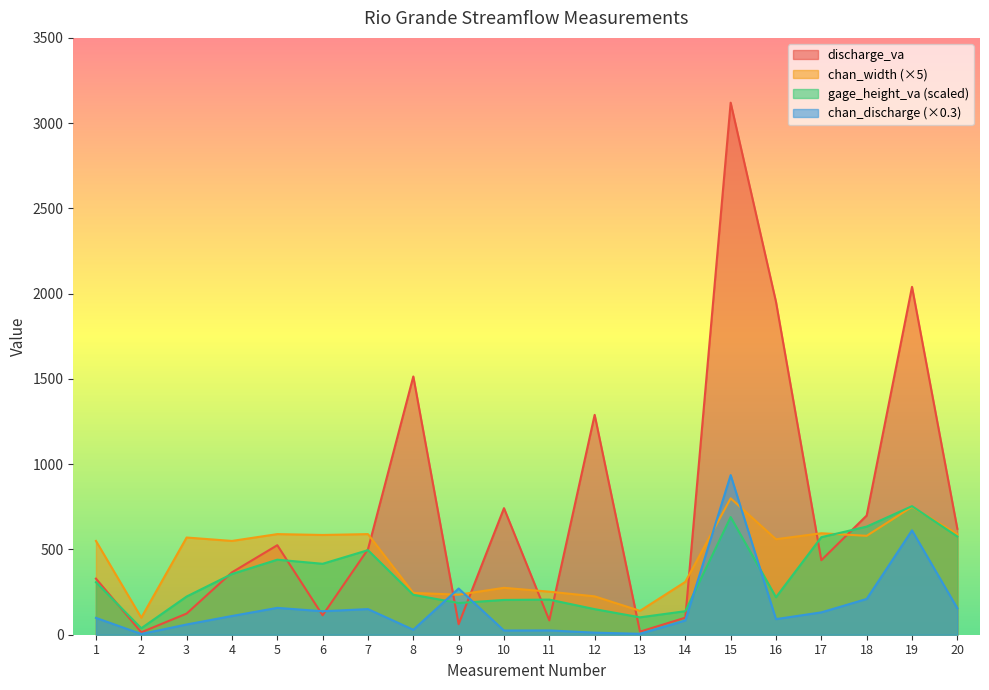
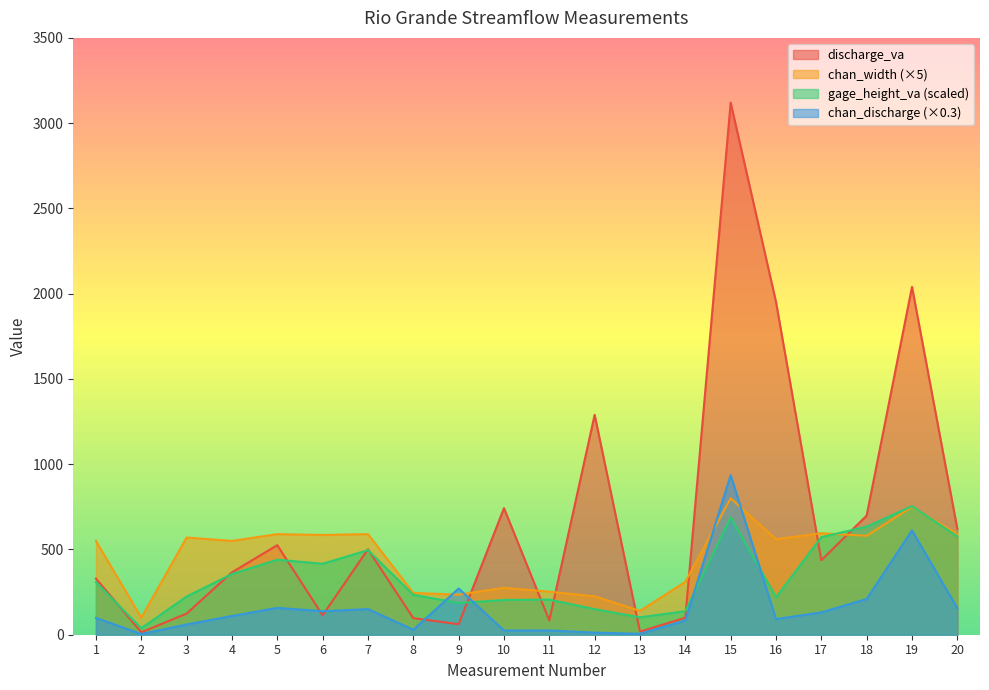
  {
    "discharge_va": {
      "1": 330,
      "3": 120,
      "5": 530,
      "6": 110,
-     "8": 1510,
+     "8": 100,
      "9": 60,
      "10": 740,
      "11": 80,
      "12": 1290,
      "14": 100,
      "15": 3120,
      "16": 1950,
      "17": 440,
      "18": 700,
      "19": 2040,
      "20": 620
    },
    "chan_width (×5)": {
      "1": 550,
      "2": 100,
      "3": 570,
      "4": 550,
      "5": 590,
      "6": 590,
      "7": 590,
      "9": 240,
      "10": 280,
      "11": 250,
      "12": 230,
      "13": 140,
      "14": 310,
      "15": 800,
      "16": 560,
      "17": 600,
      "18": 580
    },
    "gage_height_va (scaled)": {
      "1": 310,
      "2": 40,
      "3": 220,
      "5": 440,
      "6": 420,
      "9": 190,
      "10": 200,
      "11": 210,
      "12": 150,
      "13": 100,
      "14": 140,
      "15": 690,
      "16": 220,
      "17": 570,
      "18": 630
    },
    "chan_discharge (×0.3)": {
      "1": 100,
      "3": 60,
      "4": 110,
      "5": 160,
      "6": 140,
      "7": 150,
      "8": 30,
      "9": 270,
      "10": 20,
      "11": 30,
      "12": 10,
      "14": 80,
      "15": 940,
      "16": 90,
      "17": 130,
      "18": 210,
      "19": 610,
      "20": 160
    }
  }
